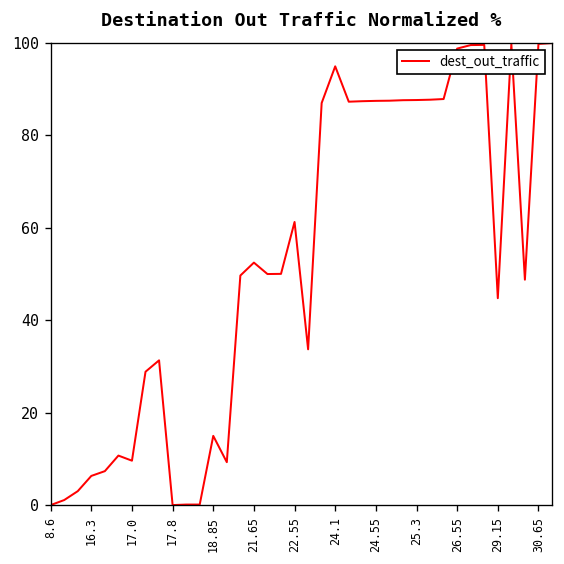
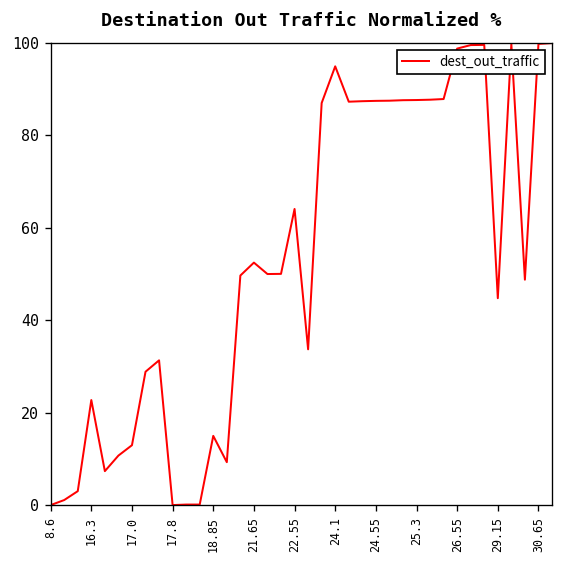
  {
    "8.6": 0,
-   "16.3": 6,
-   "17.0": 10,
+   "16.3": 23,
+   "17.0": 13,
    "18.85": 15,
    "21.65": 52,
-   "22.55": 61,
+   "22.55": 64,
    "24.1": 95,
    "24.55": 87,
    "25.3": 88,
    "26.55": 99,
    "29.15": 45,
    "30.65": 100
  }
